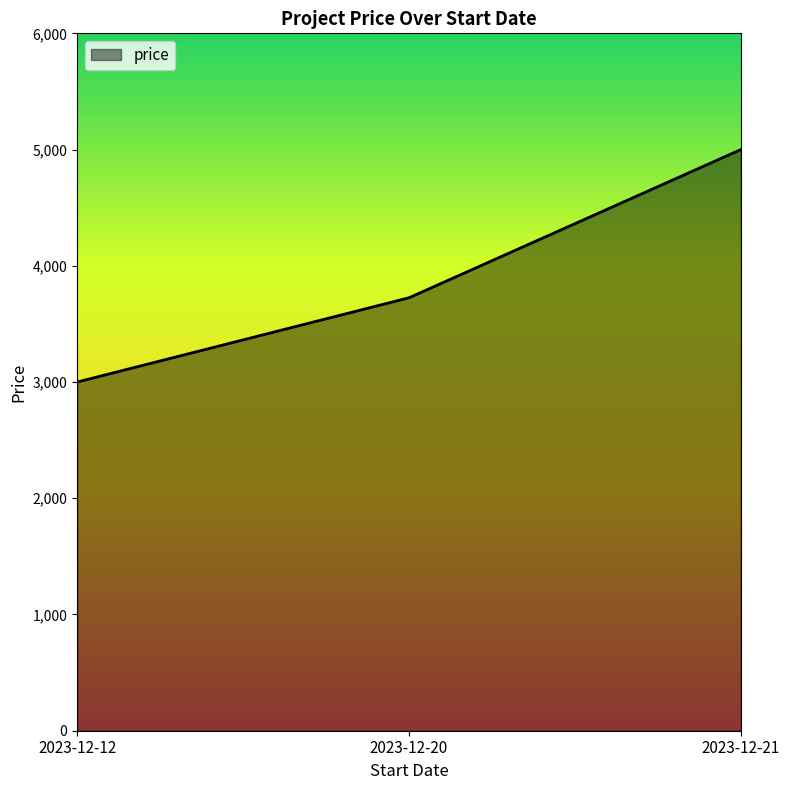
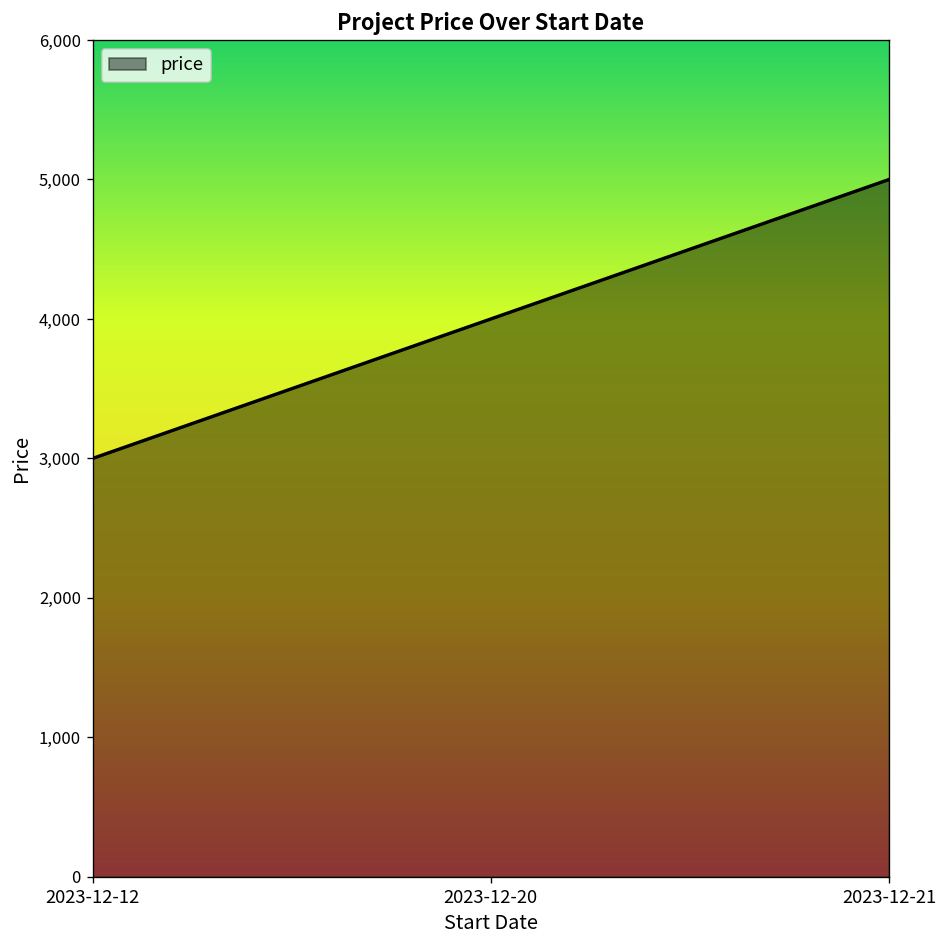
  {
    "2023-12-12": "3,000",
-   "2023-12-20": "3,730",
+   "2023-12-20": "4,000",
    "2023-12-21": "5,000"
  }
